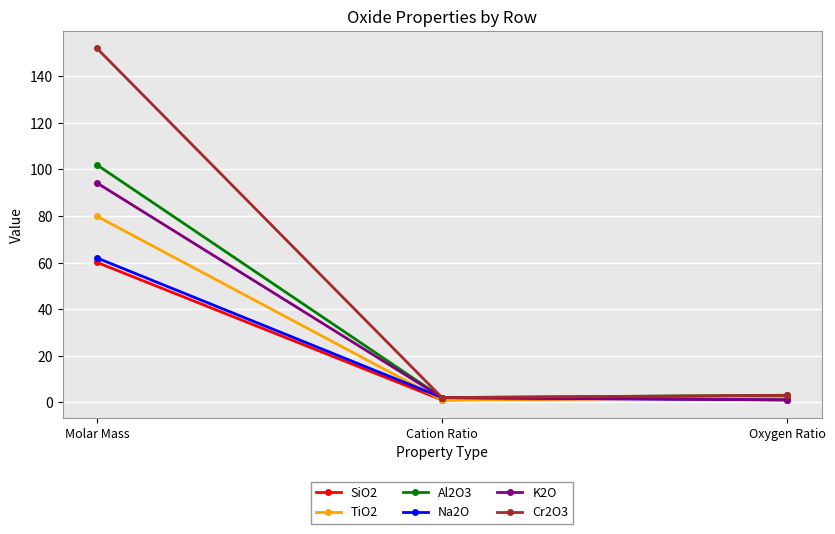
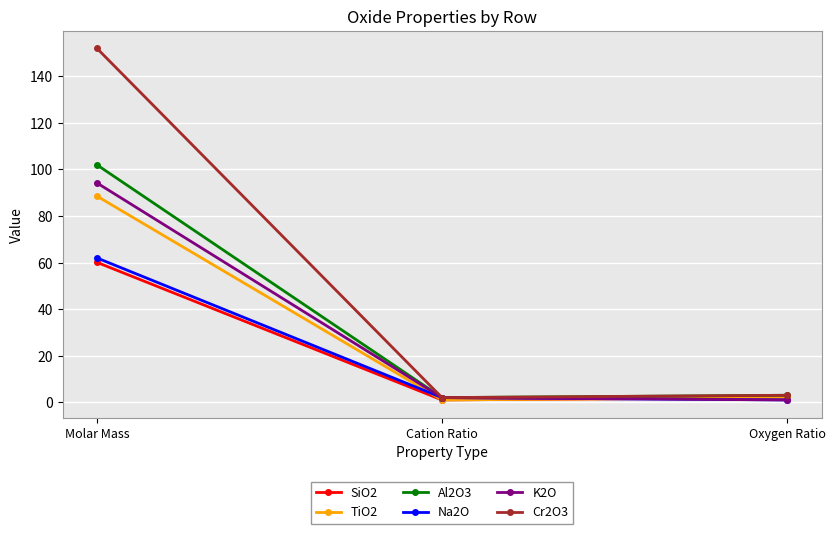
  {
    "SiO2": {
      "Molar Mass": 60
    },
    "TiO2": {
-     "Molar Mass": 80
+     "Molar Mass": 89
    },
    "Al2O3": {
      "Molar Mass": 102
    },
    "Na2O": {
      "Molar Mass": 62
    },
    "K2O": {
      "Molar Mass": 94
    },
    "Cr2O3": {
      "Molar Mass": 152
    }
  }
